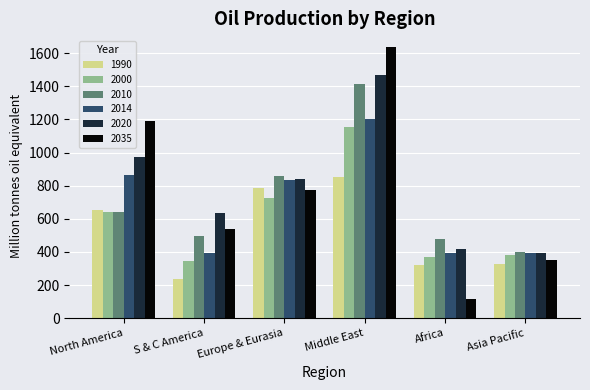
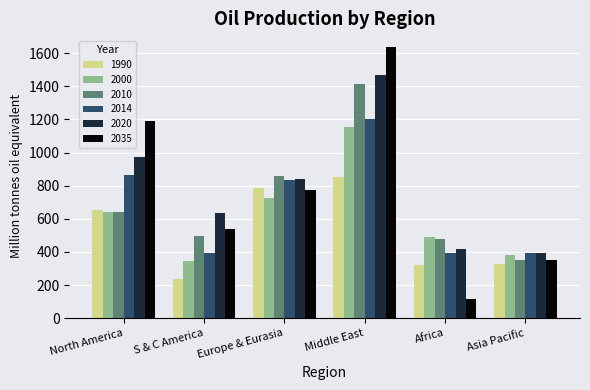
  {
    "1990": {
      "North America": 650,
      "S & C America": 230,
      "Europe & Eurasia": 790,
      "Middle East": 850,
      "Africa": 320,
      "Asia Pacific": 330
    },
    "2000": {
      "North America": 640,
      "S & C America": 340,
      "Europe & Eurasia": 730,
      "Middle East": 1150,
-     "Africa": 370,
+     "Africa": 490,
      "Asia Pacific": 380
    },
    "2010": {
      "North America": 640,
      "S & C America": 500,
      "Europe & Eurasia": 860,
      "Middle East": 1410,
      "Africa": 480,
-     "Asia Pacific": 400
+     "Asia Pacific": 350
    },
    "2014": {
      "North America": 870,
      "S & C America": 390,
      "Europe & Eurasia": 830,
      "Middle East": 1200,
      "Africa": 390,
      "Asia Pacific": 400
    },
    "2020": {
      "North America": 970,
      "S & C America": 640,
      "Europe & Eurasia": 840,
      "Middle East": 1470,
      "Africa": 420,
      "Asia Pacific": 400
    },
    "2035": {
      "North America": 1190,
      "S & C America": 540,
      "Europe & Eurasia": 770,
      "Middle East": 1640,
      "Africa": 120,
      "Asia Pacific": 350
    }
  }
